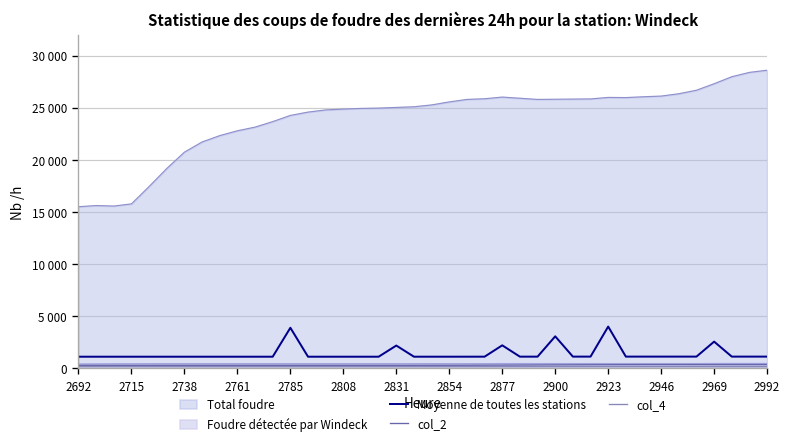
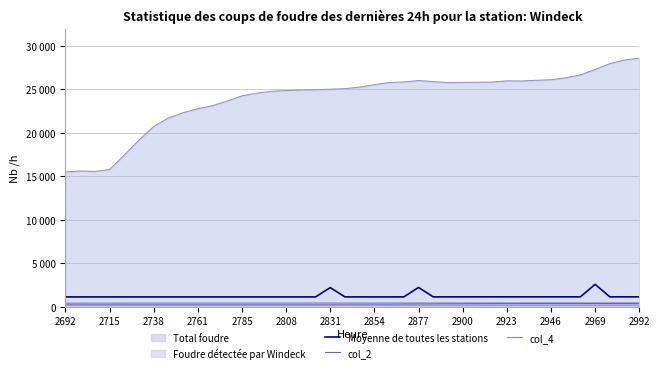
  {
    "Moyenne de toutes les stations": {
      "2692": 1000,
      "2715": 1000,
      "2738": 1000,
      "2761": 1000,
-     "2785": 4000,
+     "2785": 1000,
      "2808": 1000,
      "2831": 2000,
      "2854": 1000,
      "2877": 2000,
-     "2900": 3000,
-     "2923": 4000,
+     "2900": 1000,
+     "2923": 1000,
      "2946": 1000,
      "2969": 3000,
      "2992": 1000
    }
  }
